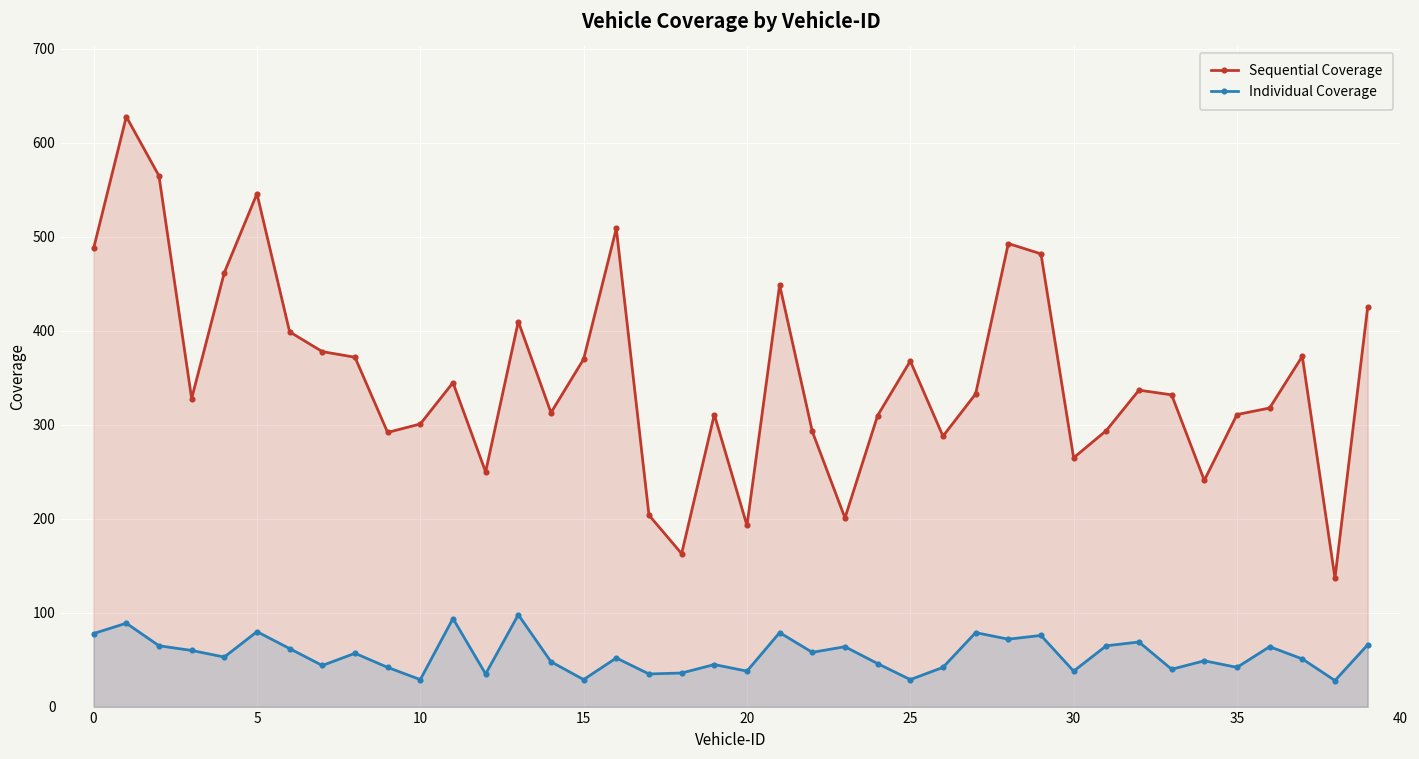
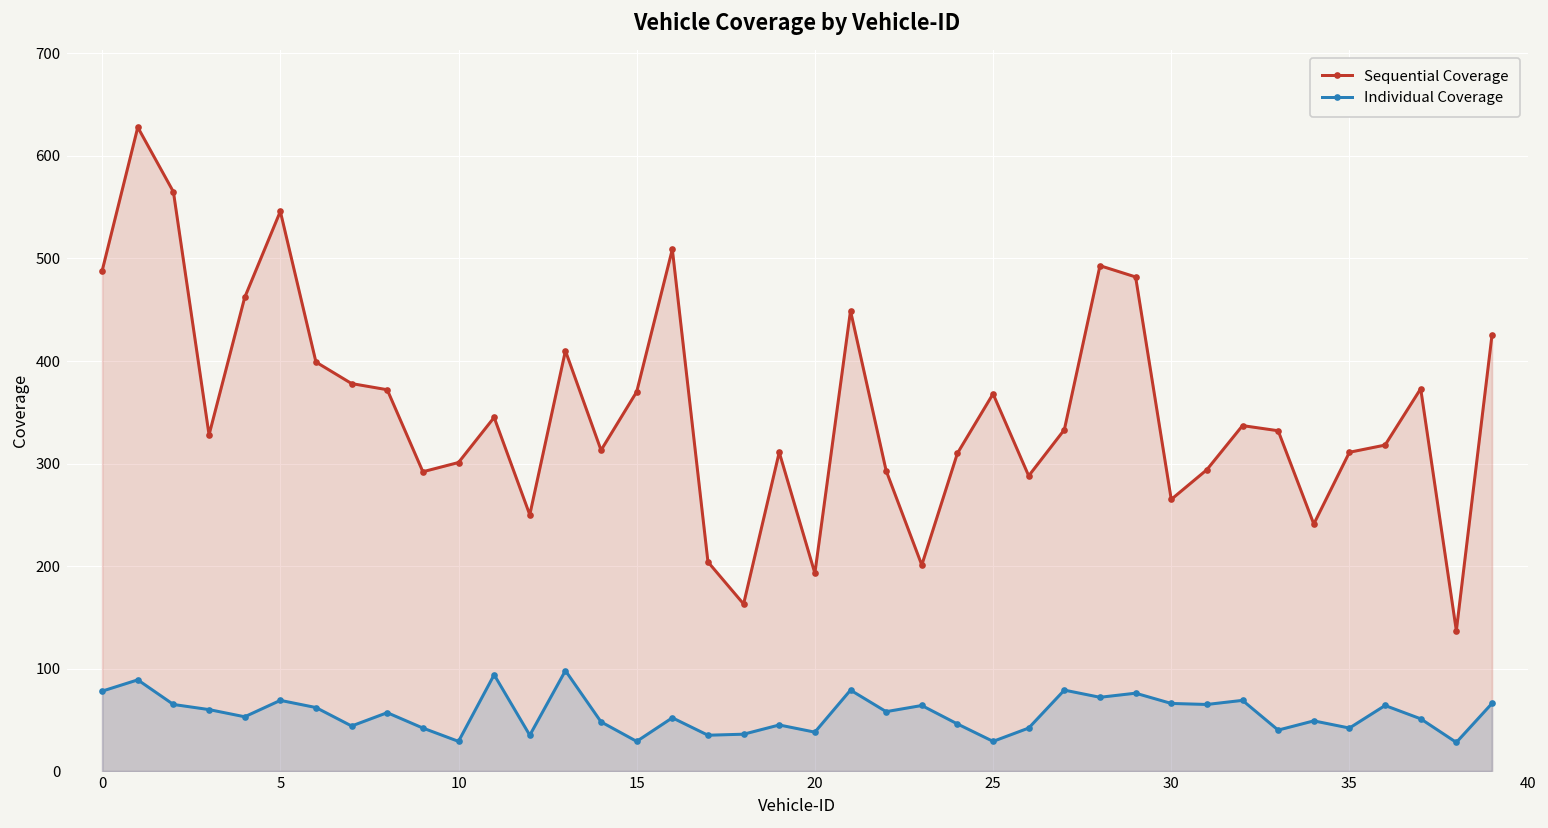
  {
    "Sequential Coverage": {
      "0": 490,
      "5": 550,
      "10": 300,
      "15": 370,
      "20": 190,
      "25": 370,
      "30": 270,
      "35": 310
    },
    "Individual Coverage": {
      "0": 80,
-     "5": 80,
+     "5": 70,
      "10": 30,
      "15": 30,
      "20": 40,
      "25": 30,
-     "30": 40,
+     "30": 70,
      "35": 40
    }
  }
